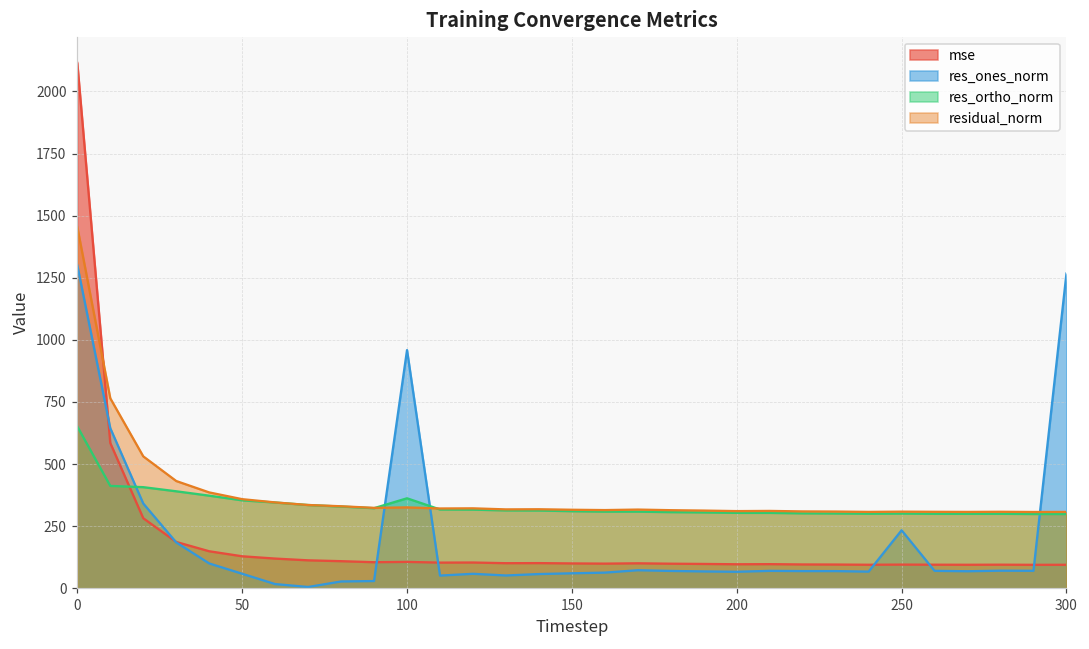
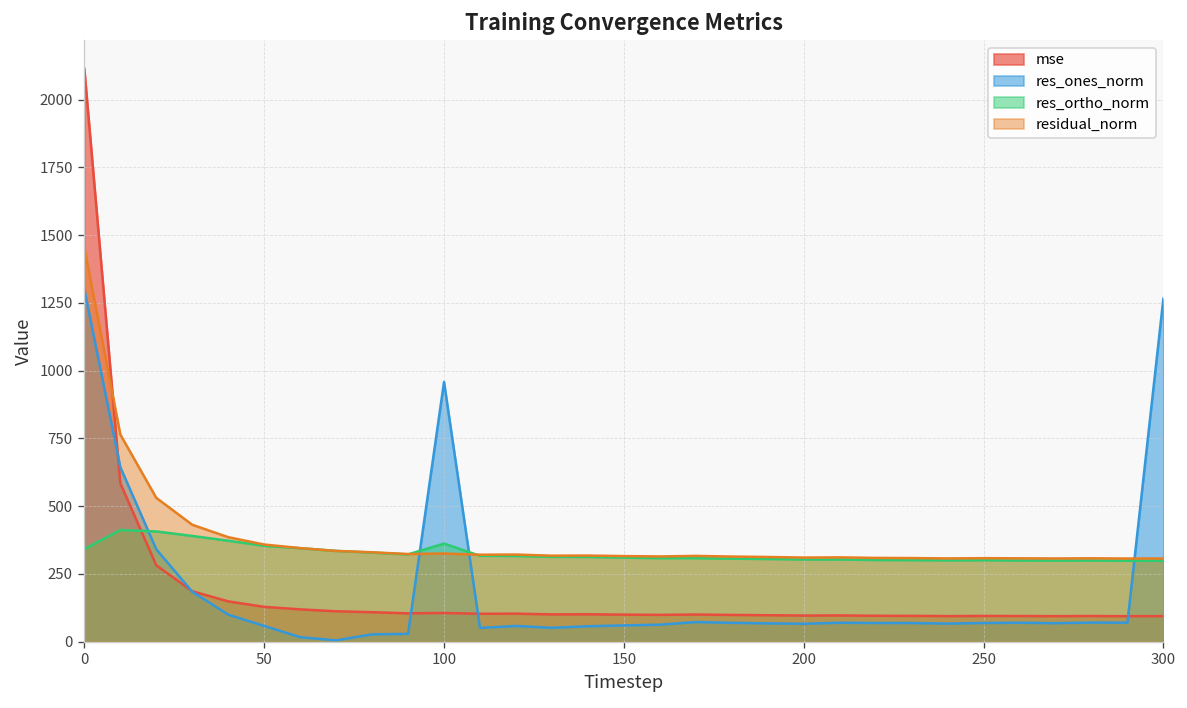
  {
    "res_ones_norm": {
      "0": 1300,
      "50": 60,
      "100": 960,
      "150": 60,
      "200": 70,
-     "250": 230,
+     "250": 70,
      "300": 1270
    },
    "res_ortho_norm": {
-     "0": 650,
+     "0": 340,
      "100": 360
    }
  }
